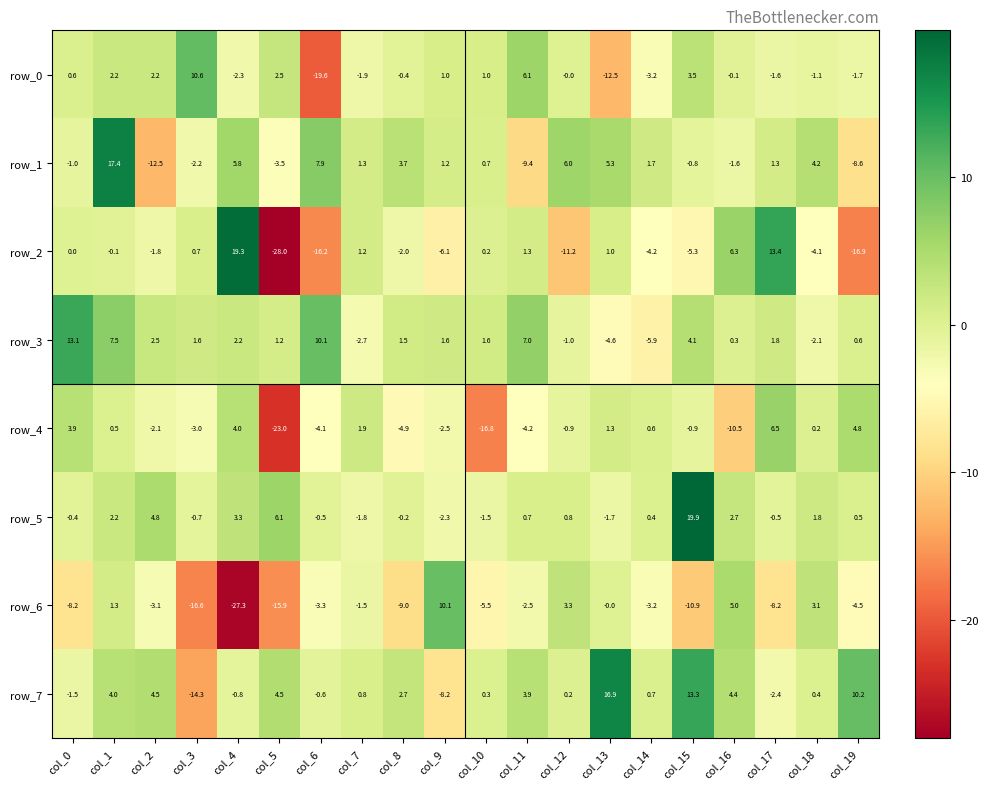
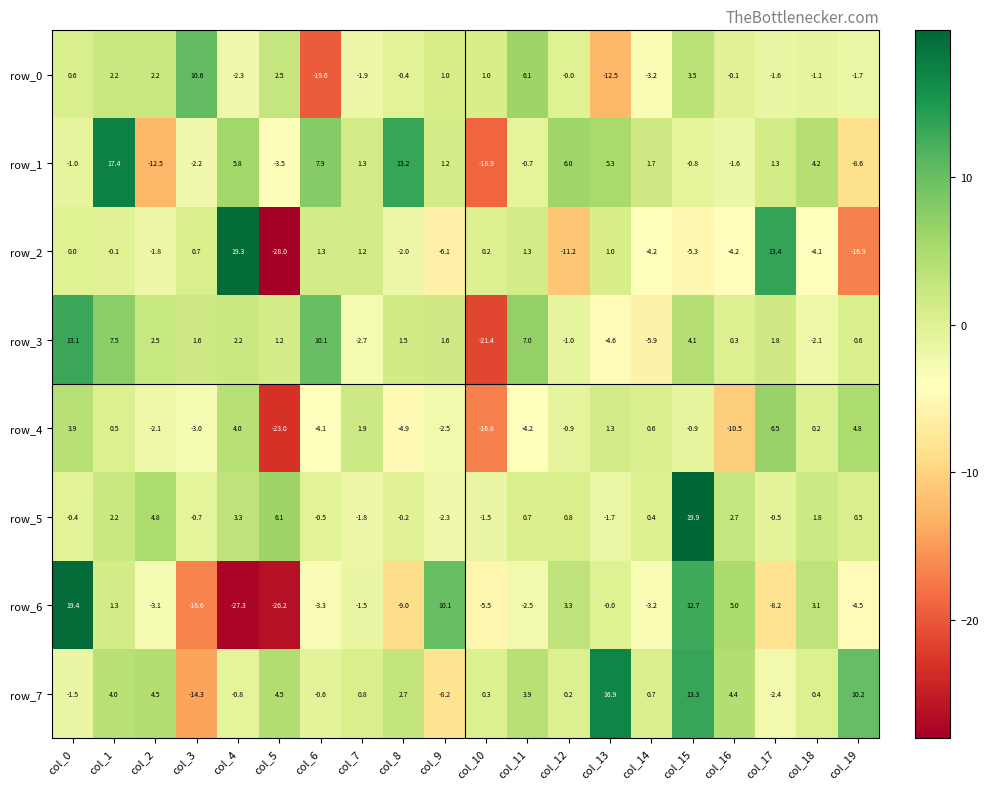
  {
    "row_0": {
      "col_0": 0.6,
      "col_1": 2.2,
      "col_2": 2.2,
      "col_3": 10.6,
      "col_4": -2.3,
      "col_5": 2.5,
      "col_6": -19.6,
      "col_7": -1.9,
      "col_8": -0.4,
      "col_9": 1.0,
      "col_10": 1.0,
      "col_11": 6.1,
      "col_12": -0.0,
      "col_13": -12.5,
      "col_14": -3.2,
      "col_15": 3.5,
      "col_16": -0.1,
      "col_17": -1.6,
      "col_18": -1.1,
      "col_19": -1.7
    },
    "row_1": {
      "col_0": -1.0,
      "col_1": 17.4,
      "col_2": -12.5,
      "col_3": -2.2,
      "col_4": 5.8,
      "col_5": -3.5,
      "col_6": 7.9,
      "col_7": 1.3,
-     "col_8": 3.7,
+     "col_8": 13.2,
      "col_9": 1.2,
-     "col_10": 0.7,
-     "col_11": -9.4,
+     "col_10": -18.9,
+     "col_11": -0.7,
      "col_12": 6.0,
      "col_13": 5.3,
      "col_14": 1.7,
      "col_15": -0.8,
      "col_16": -1.6,
      "col_17": 1.3,
      "col_18": 4.2,
      "col_19": -8.6
    },
    "row_2": {
      "col_0": 0.0,
      "col_1": -0.1,
      "col_2": -1.8,
      "col_3": 0.7,
      "col_4": 19.3,
      "col_5": -28.0,
-     "col_6": -16.2,
+     "col_6": 1.3,
      "col_7": 1.2,
      "col_8": -2.0,
      "col_9": -6.1,
      "col_10": 0.2,
      "col_11": 1.3,
      "col_12": -11.2,
      "col_13": 1.0,
      "col_14": -4.2,
      "col_15": -5.3,
-     "col_16": 6.3,
+     "col_16": -4.2,
      "col_17": 13.4,
      "col_18": -4.1,
      "col_19": -16.9
    },
    "row_3": {
      "col_0": 13.1,
      "col_1": 7.5,
      "col_2": 2.5,
      "col_3": 1.6,
      "col_4": 2.2,
      "col_5": 1.2,
      "col_6": 10.1,
      "col_7": -2.7,
      "col_8": 1.5,
      "col_9": 1.6,
-     "col_10": 1.6,
+     "col_10": -21.4,
      "col_11": 7.0,
      "col_12": -1.0,
      "col_13": -4.6,
      "col_14": -5.9,
      "col_15": 4.1,
      "col_16": 0.3,
      "col_17": 1.8,
      "col_18": -2.1,
      "col_19": 0.6
    },
    "row_4": {
      "col_0": 3.9,
      "col_1": 0.5,
      "col_2": -2.1,
      "col_3": -3.0,
      "col_4": 4.0,
      "col_5": -23.0,
      "col_6": -4.1,
      "col_7": 1.9,
      "col_8": -4.9,
      "col_9": -2.5,
      "col_10": -16.8,
      "col_11": -4.2,
      "col_12": -0.9,
      "col_13": 1.3,
      "col_14": 0.6,
      "col_15": -0.9,
      "col_16": -10.5,
      "col_17": 6.5,
      "col_18": 0.2,
      "col_19": 4.8
    },
    "row_5": {
      "col_0": -0.4,
      "col_1": 2.2,
      "col_2": 4.8,
      "col_3": -0.7,
      "col_4": 3.3,
      "col_5": 6.1,
      "col_6": -0.5,
      "col_7": -1.8,
      "col_8": -0.2,
      "col_9": -2.3,
      "col_10": -1.5,
      "col_11": 0.7,
      "col_12": 0.8,
      "col_13": -1.7,
      "col_14": 0.4,
      "col_15": 19.9,
      "col_16": 2.7,
      "col_17": -0.5,
      "col_18": 1.8,
      "col_19": 0.5
    },
    "row_6": {
-     "col_0": -8.2,
+     "col_0": 19.4,
      "col_1": 1.3,
      "col_2": -3.1,
      "col_3": -16.6,
      "col_4": -27.3,
-     "col_5": -15.9,
+     "col_5": -26.2,
      "col_6": -3.3,
      "col_7": -1.5,
      "col_8": -9.0,
      "col_9": 10.1,
      "col_10": -5.5,
      "col_11": -2.5,
      "col_12": 3.3,
      "col_13": -0.0,
      "col_14": -3.2,
-     "col_15": -10.9,
+     "col_15": 12.7,
      "col_16": 5.0,
      "col_17": -8.2,
      "col_18": 3.1,
      "col_19": -4.5
    },
    "row_7": {
      "col_0": -1.5,
      "col_1": 4.0,
      "col_2": 4.5,
      "col_3": -14.3,
      "col_4": -0.8,
      "col_5": 4.5,
      "col_6": -0.6,
      "col_7": 0.8,
      "col_8": 2.7,
      "col_9": -8.2,
      "col_10": 0.3,
      "col_11": 3.9,
      "col_12": 0.2,
      "col_13": 16.9,
      "col_14": 0.7,
      "col_15": 13.3,
      "col_16": 4.4,
      "col_17": -2.4,
      "col_18": 0.4,
      "col_19": 10.2
    }
  }
